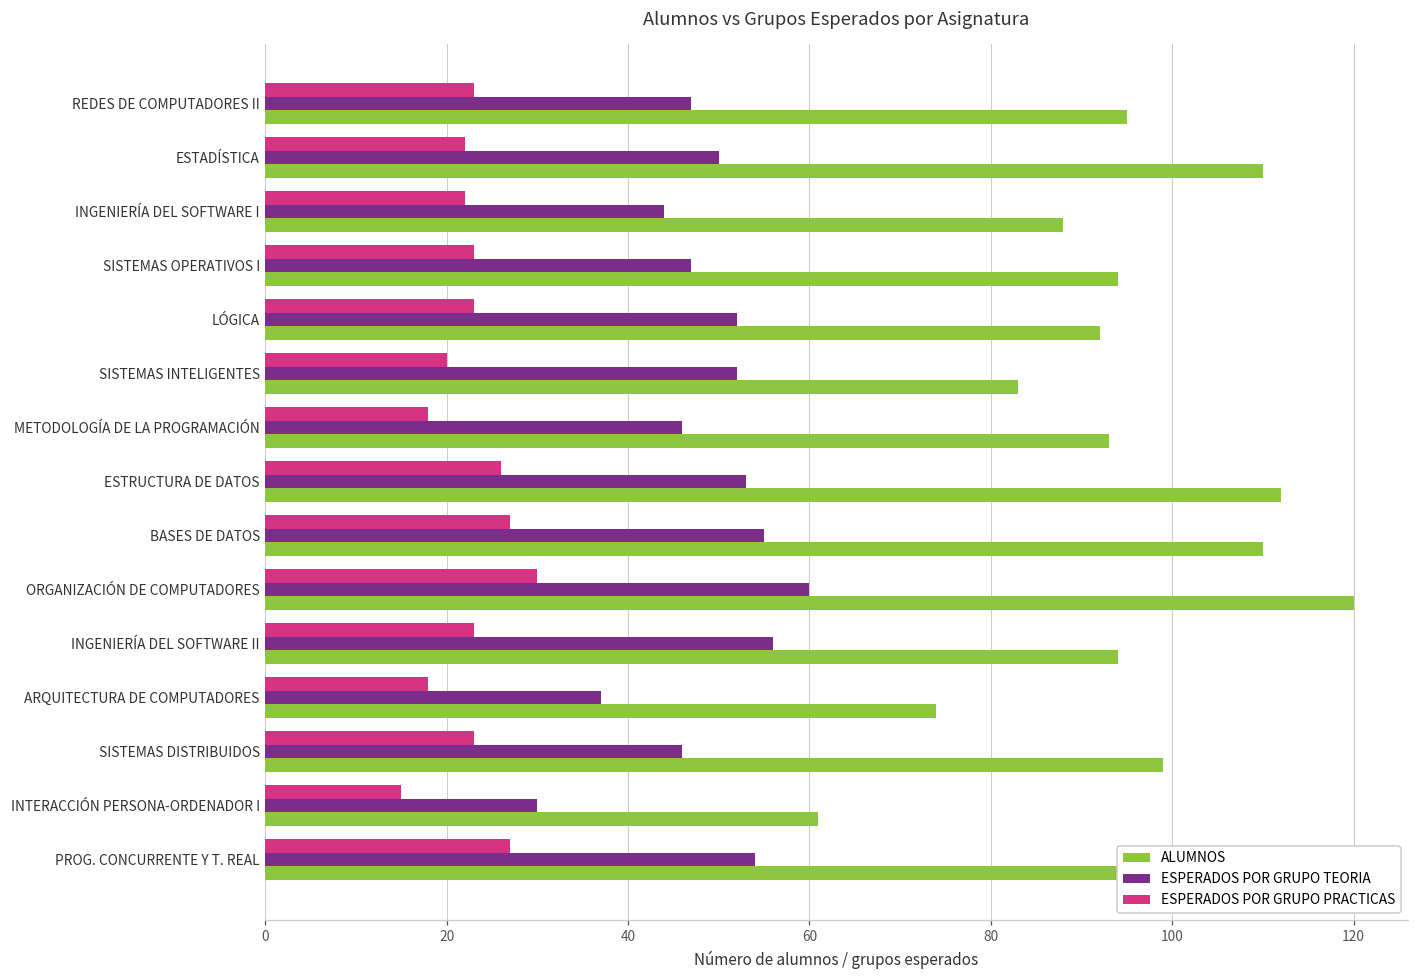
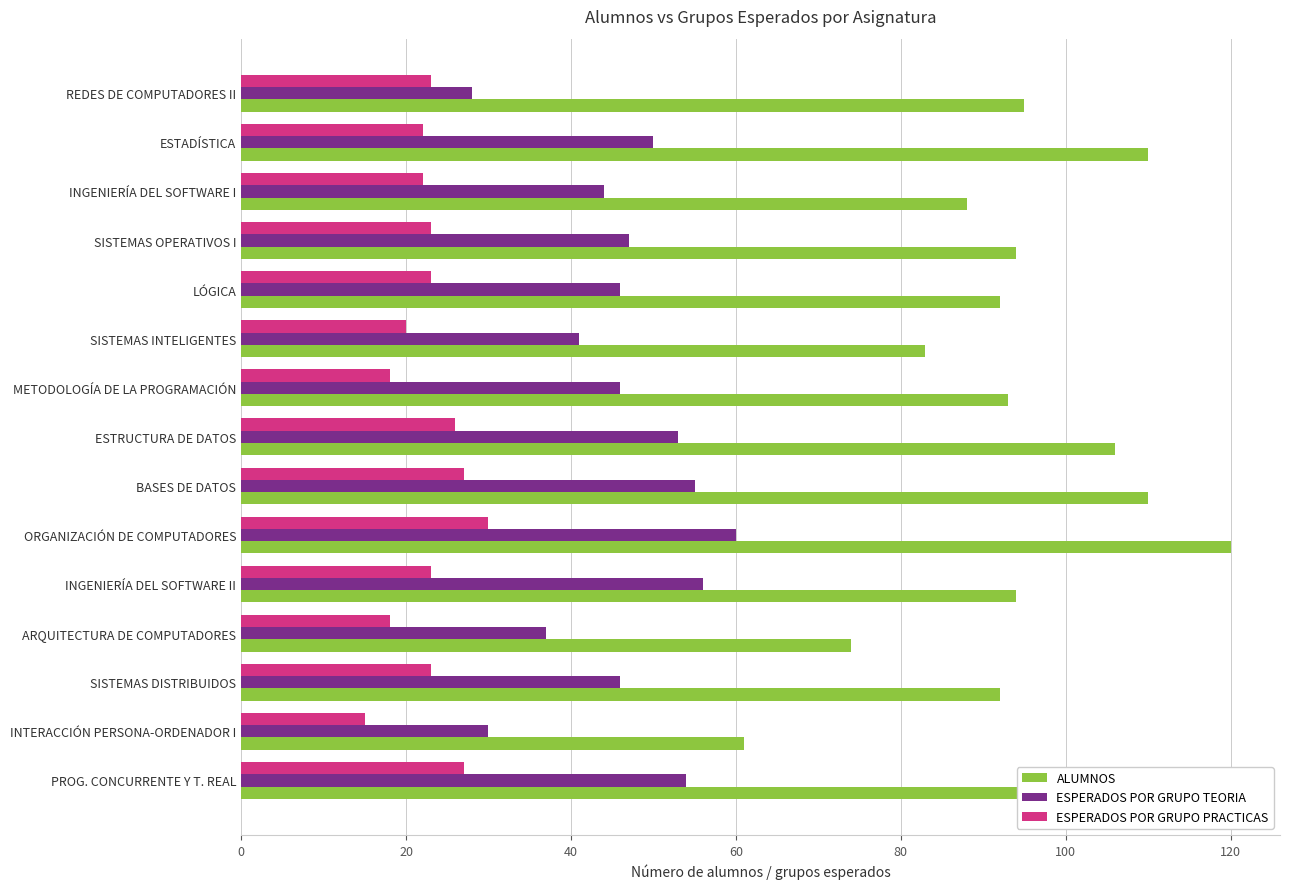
  {
    "ALUMNOS": {
      "REDES DE COMPUTADORES II": 95,
      "ESTADÍSTICA": 110,
      "INGENIERÍA DEL SOFTWARE I": 88,
      "SISTEMAS OPERATIVOS I": 94,
      "LÓGICA": 92,
      "SISTEMAS INTELIGENTES": 83,
      "METODOLOGÍA DE LA PROGRAMACIÓN": 93,
-     "ESTRUCTURA DE DATOS": 112,
+     "ESTRUCTURA DE DATOS": 106,
      "BASES DE DATOS": 110,
      "ORGANIZACIÓN DE COMPUTADORES": 120,
      "INGENIERÍA DEL SOFTWARE II": 94,
      "ARQUITECTURA DE COMPUTADORES": 74,
-     "SISTEMAS DISTRIBUIDOS": 99,
+     "SISTEMAS DISTRIBUIDOS": 92,
      "INTERACCIÓN PERSONA-ORDENADOR I": 61
    },
    "ESPERADOS POR GRUPO TEORIA": {
-     "REDES DE COMPUTADORES II": 47,
+     "REDES DE COMPUTADORES II": 28,
      "ESTADÍSTICA": 50,
      "INGENIERÍA DEL SOFTWARE I": 44,
      "SISTEMAS OPERATIVOS I": 47,
-     "LÓGICA": 52,
-     "SISTEMAS INTELIGENTES": 52,
+     "LÓGICA": 46,
+     "SISTEMAS INTELIGENTES": 41,
      "METODOLOGÍA DE LA PROGRAMACIÓN": 46,
      "ESTRUCTURA DE DATOS": 53,
      "BASES DE DATOS": 55,
      "ORGANIZACIÓN DE COMPUTADORES": 60,
      "INGENIERÍA DEL SOFTWARE II": 56,
      "ARQUITECTURA DE COMPUTADORES": 37,
      "SISTEMAS DISTRIBUIDOS": 46,
      "INTERACCIÓN PERSONA-ORDENADOR I": 30,
      "PROG. CONCURRENTE Y T. REAL": 54
    },
    "ESPERADOS POR GRUPO PRACTICAS": {
      "REDES DE COMPUTADORES II": 23,
      "ESTADÍSTICA": 22,
      "INGENIERÍA DEL SOFTWARE I": 22,
      "SISTEMAS OPERATIVOS I": 23,
      "LÓGICA": 23,
      "SISTEMAS INTELIGENTES": 20,
      "METODOLOGÍA DE LA PROGRAMACIÓN": 18,
      "ESTRUCTURA DE DATOS": 26,
      "BASES DE DATOS": 27,
      "ORGANIZACIÓN DE COMPUTADORES": 30,
      "INGENIERÍA DEL SOFTWARE II": 23,
      "ARQUITECTURA DE COMPUTADORES": 18,
      "SISTEMAS DISTRIBUIDOS": 23,
      "INTERACCIÓN PERSONA-ORDENADOR I": 15,
      "PROG. CONCURRENTE Y T. REAL": 27
    }
  }
